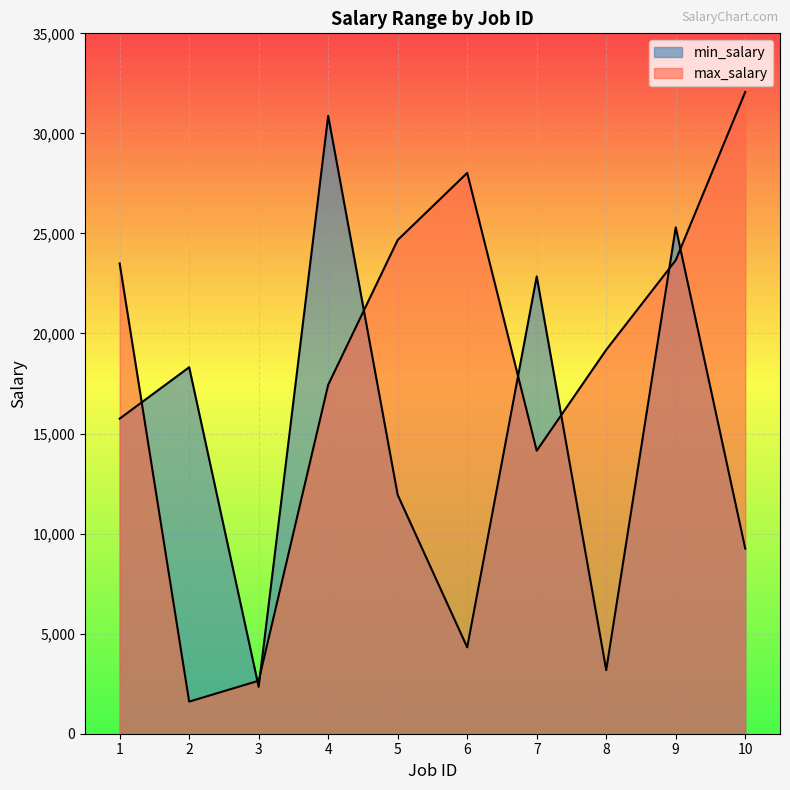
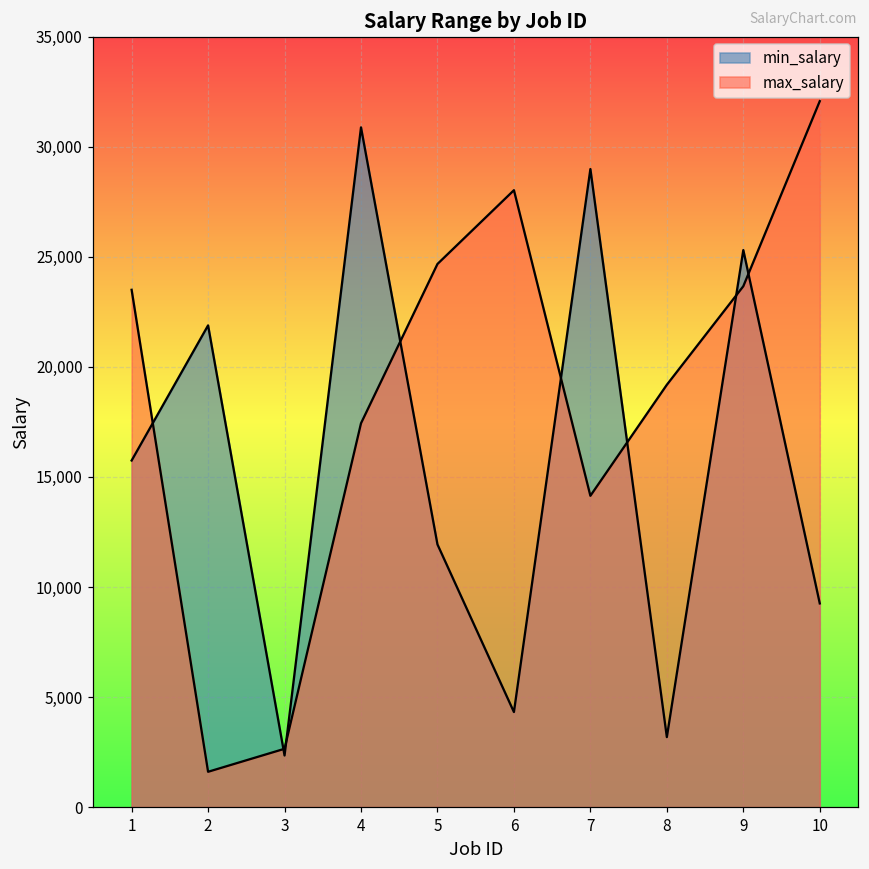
  {
    "min_salary": {
      "1": "15,700",
-     "2": "18,300",
+     "2": "21,900",
      "3": "2,300",
      "4": "30,900",
      "5": "11,900",
      "6": "4,300",
-     "7": "22,900",
+     "7": "29,000",
      "8": "3,200",
      "9": "25,300",
      "10": "9,300"
    },
    "max_salary": {
      "1": "23,500",
      "2": "1,600",
      "3": "2,600",
      "4": "17,400",
      "5": "24,700",
      "6": "28,000",
      "7": "14,100",
      "8": "19,200",
      "9": "23,700",
      "10": "32,100"
    }
  }
